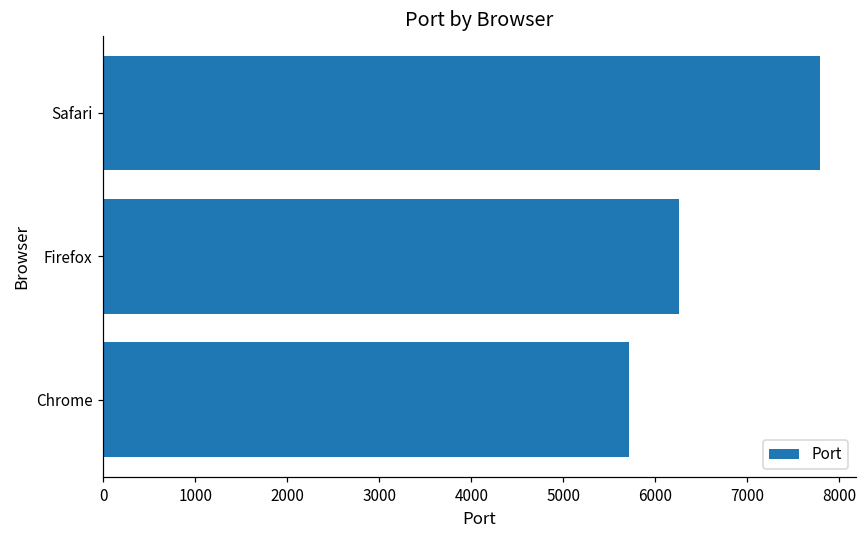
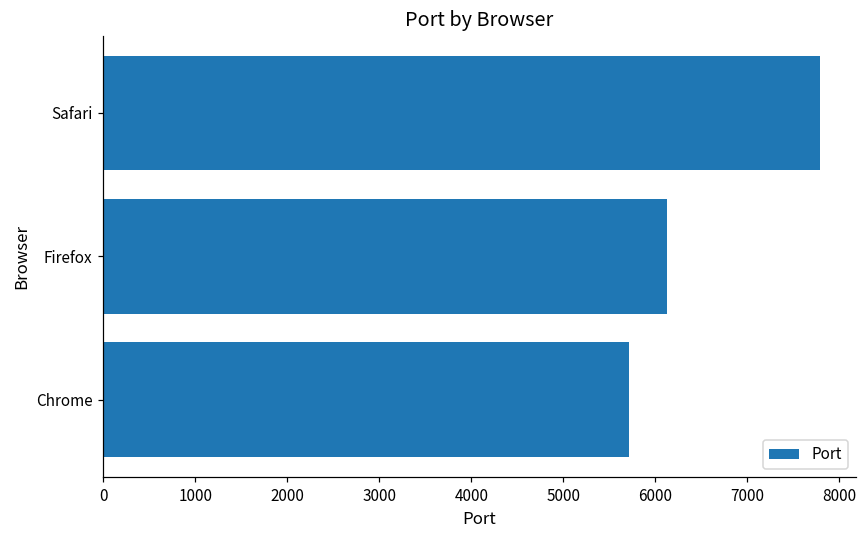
  {
    "Safari": 7800,
-   "Firefox": 6300,
+   "Firefox": 6100,
    "Chrome": 5700
  }
